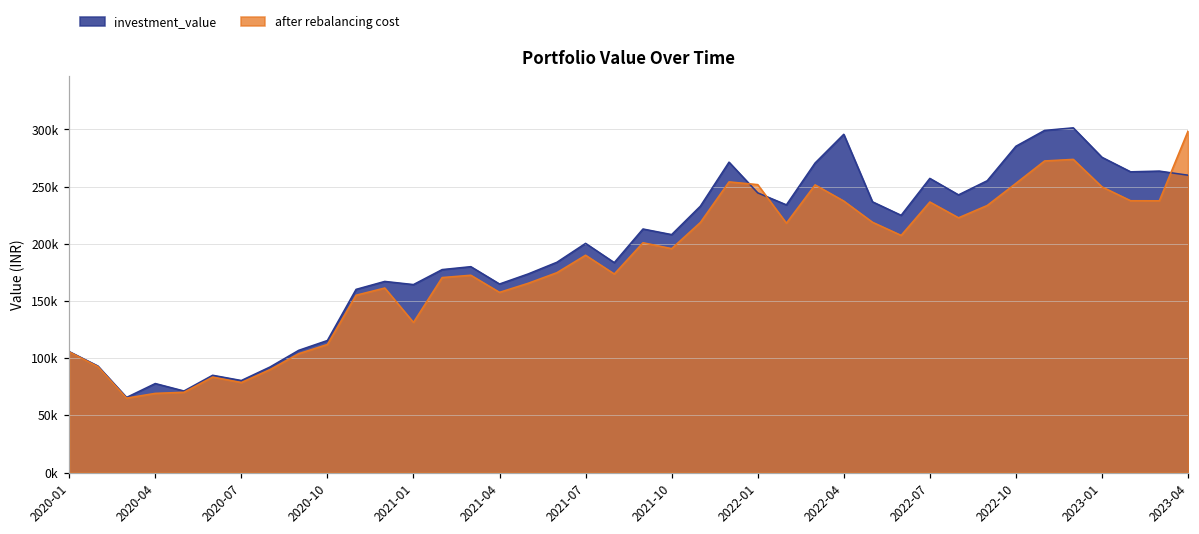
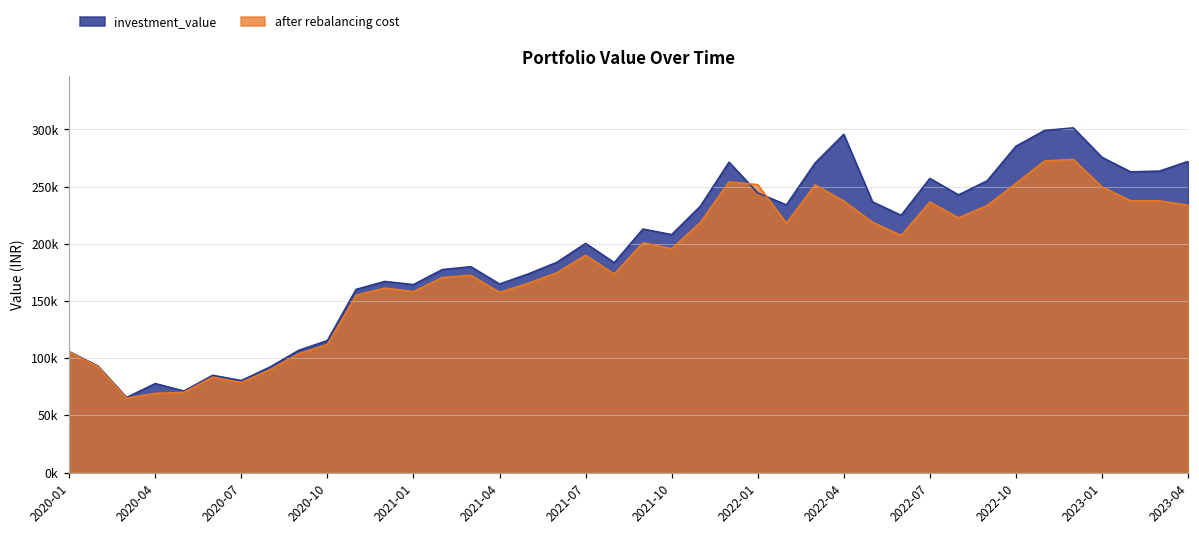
  {
    "investment_value": {
      "2020-04": 78000,
      "2020-10": 115000,
      "2021-01": 164000,
      "2021-04": 165000,
      "2021-07": 200000,
      "2021-10": 208000,
      "2022-01": 245000,
      "2022-04": 296000,
      "2022-07": 257000,
      "2022-10": 285000,
      "2023-01": 276000,
-     "2023-04": 260000
+     "2023-04": 272000
    },
    "after rebalancing cost": {
      "2020-04": 69000,
      "2020-10": 112000,
-     "2021-01": 131000,
+     "2021-01": 158000,
      "2021-04": 158000,
      "2021-07": 190000,
      "2021-10": 196000,
      "2022-01": 252000,
      "2022-04": 237000,
      "2022-07": 237000,
      "2022-10": 253000,
      "2023-01": 250000,
-     "2023-04": 299000
+     "2023-04": 234000
    }
  }
